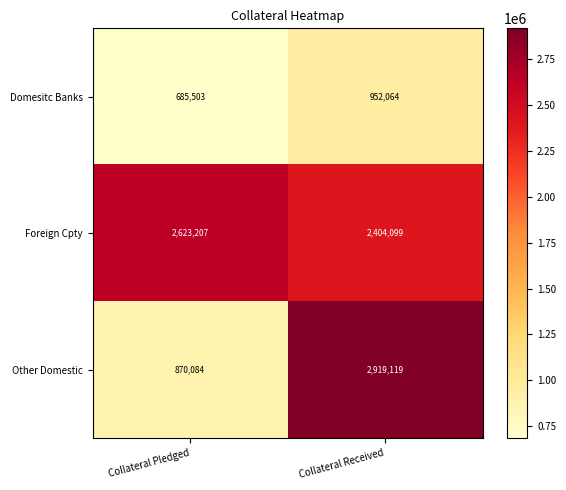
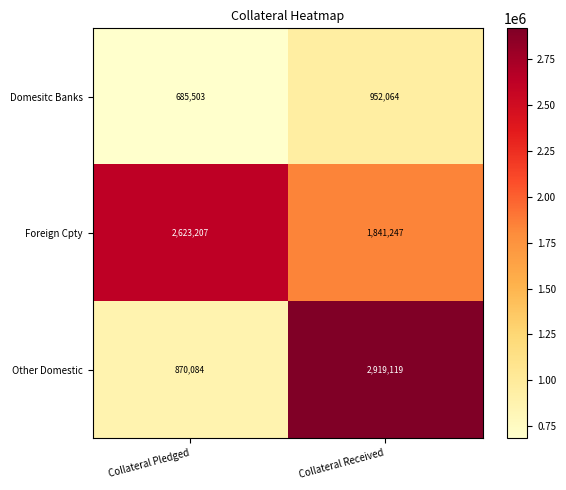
  {
    "Domesitc Banks": {
      "Collateral Pledged": "685,503",
      "Collateral Received": "952,064"
    },
    "Foreign Cpty": {
      "Collateral Pledged": "2,623,207",
-     "Collateral Received": "2,404,099"
+     "Collateral Received": "1,841,247"
    },
    "Other Domestic": {
      "Collateral Pledged": "870,084",
      "Collateral Received": "2,919,119"
    }
  }
